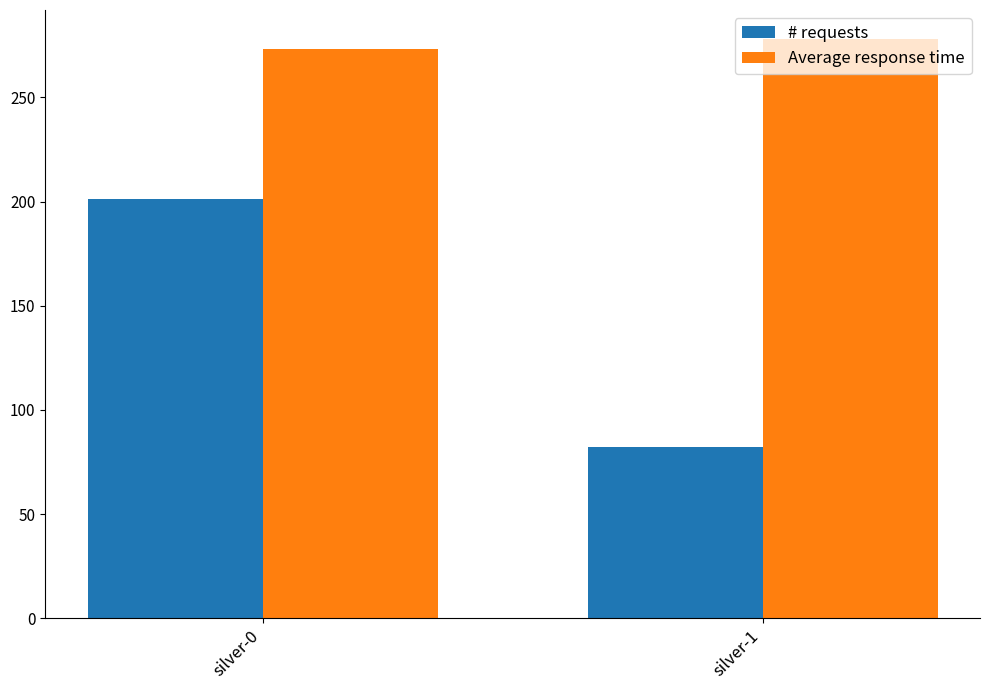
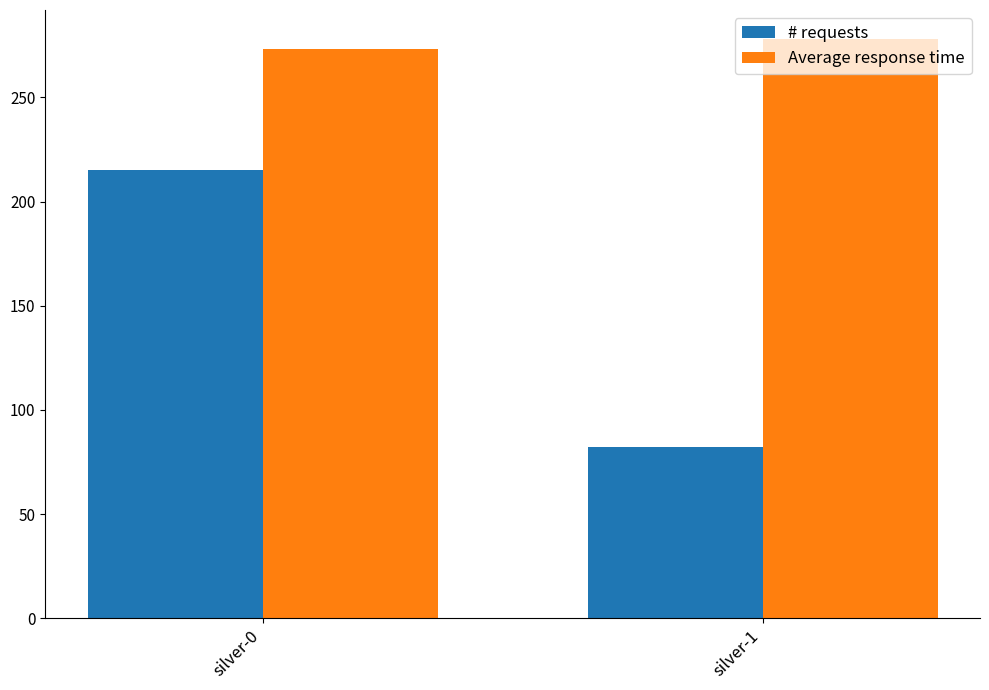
  {
    "# requests": {
-     "silver-0": 201,
+     "silver-0": 215,
      "silver-1": 82
    },
    "Average response time": {
      "silver-0": 273
    }
  }
